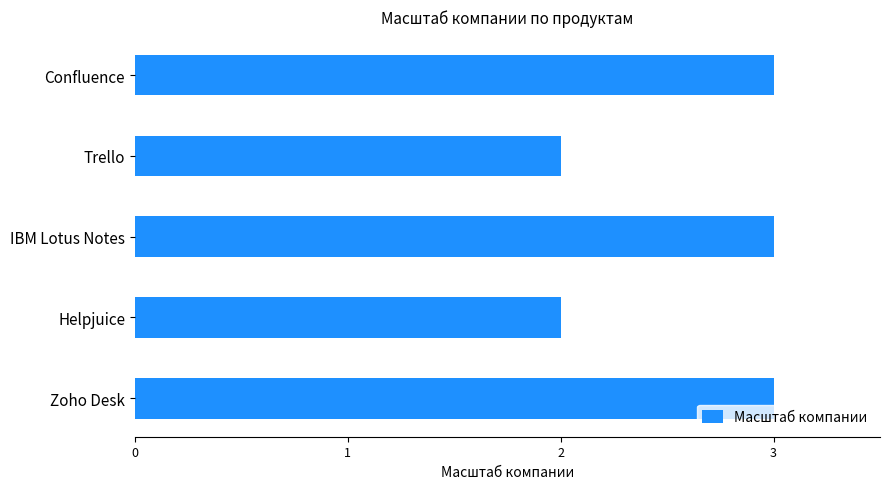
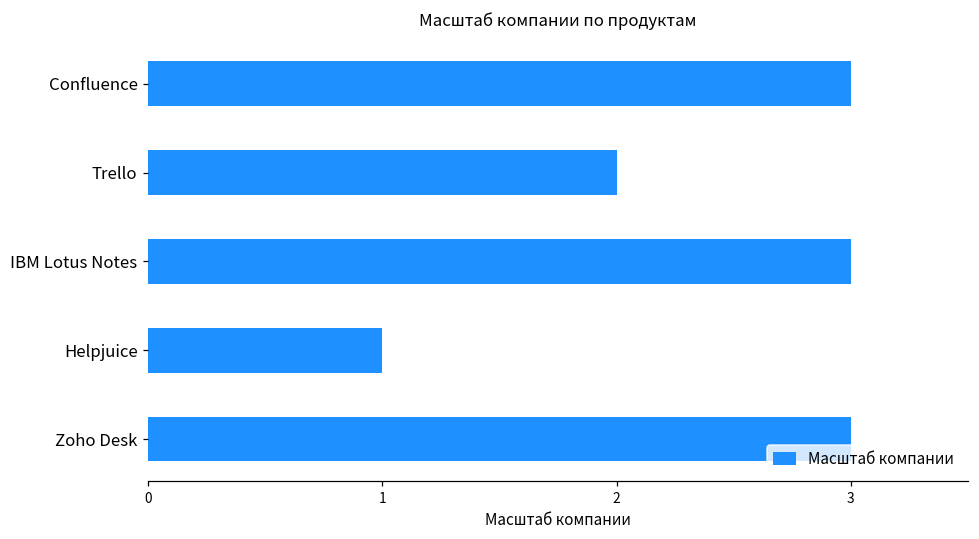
  {
    "Confluence": 3,
    "Trello": 2,
    "IBM Lotus Notes": 3,
-   "Helpjuice": 2,
+   "Helpjuice": 1,
    "Zoho Desk": 3
  }
